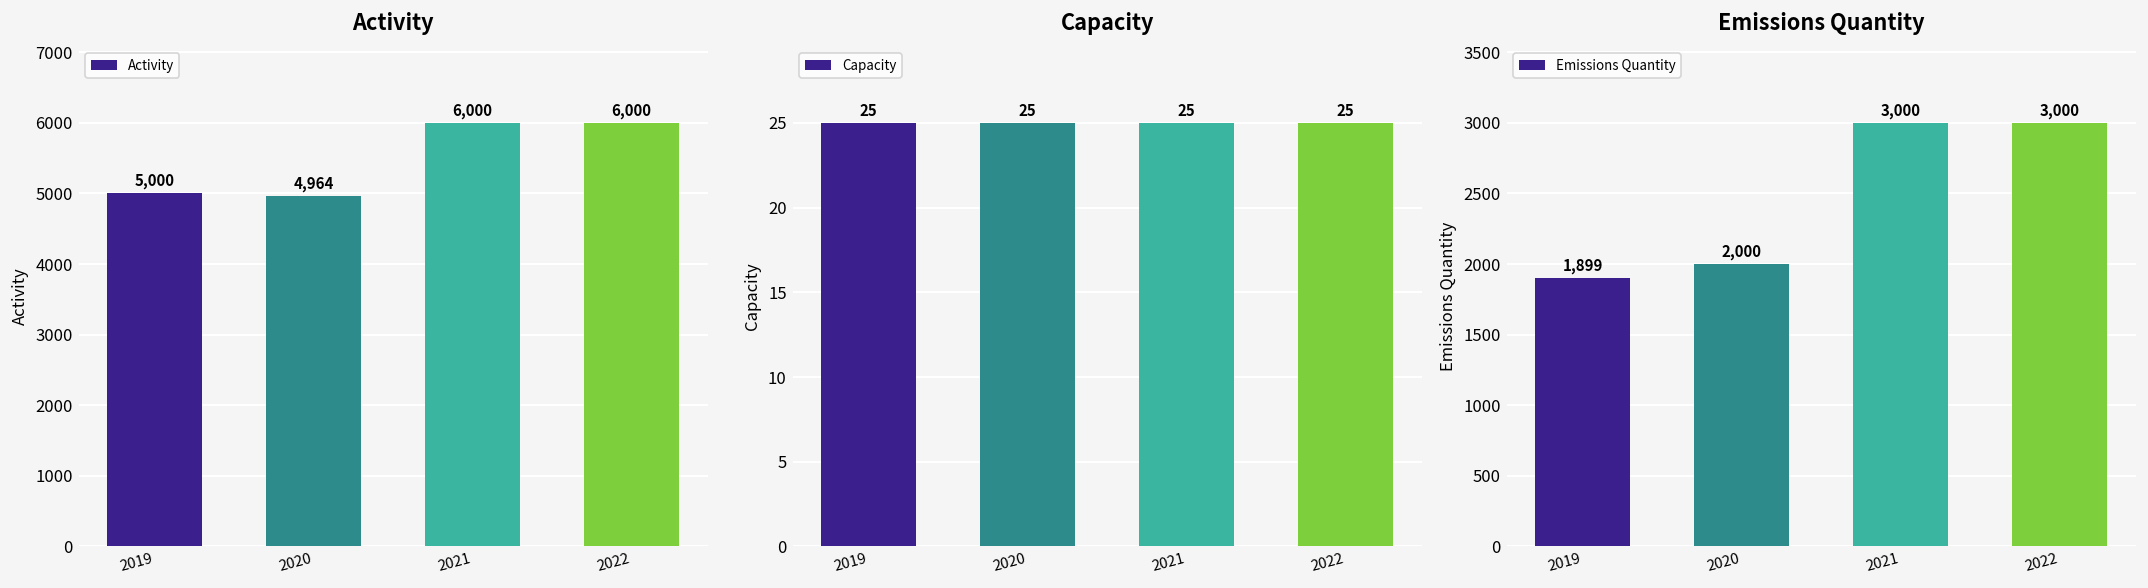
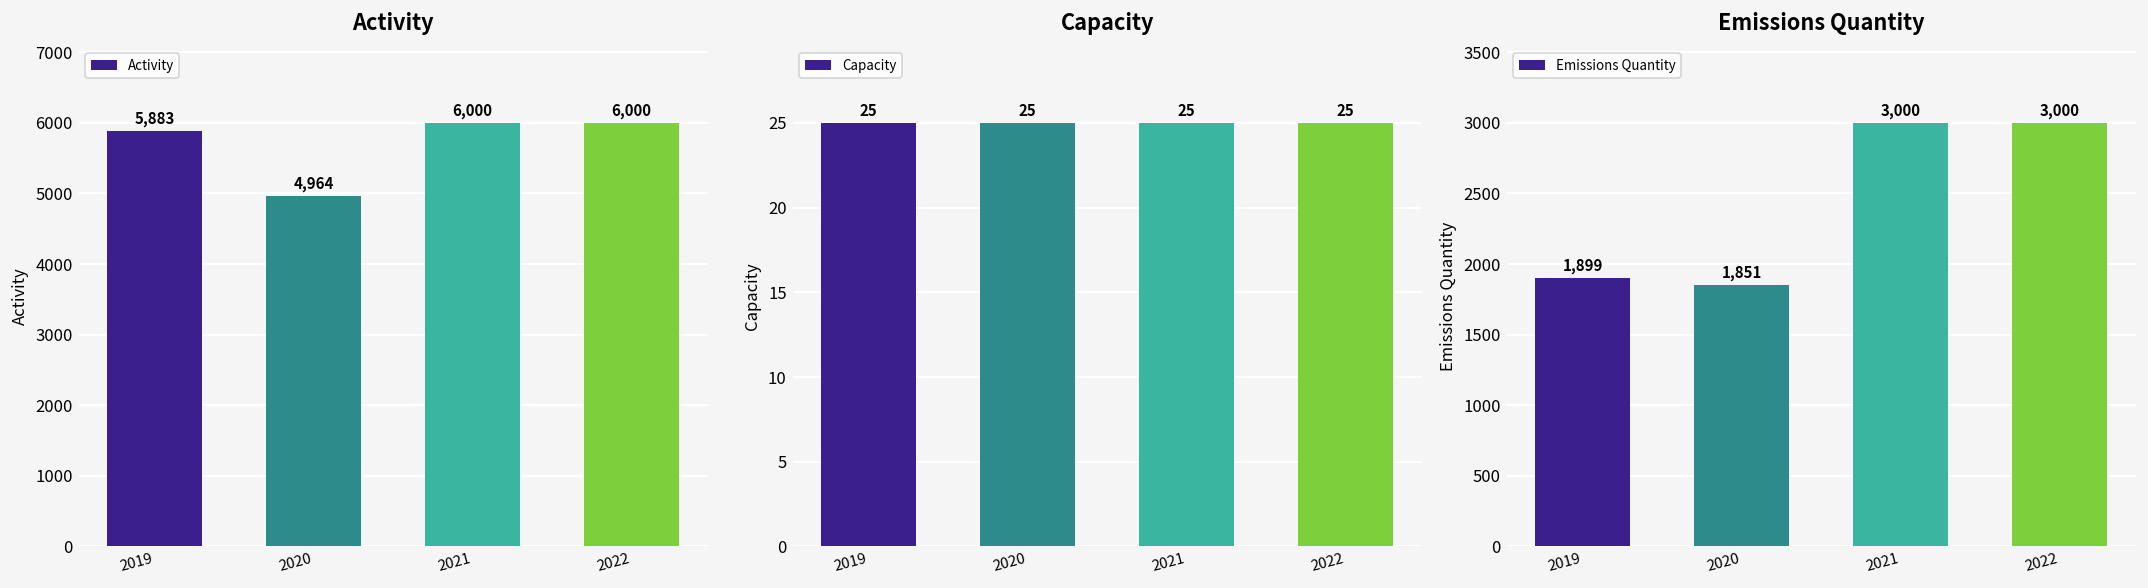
  {
    "Activity": {
-     "2019": "5,000",
+     "2019": "5,883",
      "2020": "4,964",
      "2021": "6,000",
      "2022": "6,000"
    },
    "Capacity": {
      "2019": "25",
      "2020": "25",
      "2021": "25",
      "2022": "25"
    },
    "Emissions Quantity": {
      "2019": "1,899",
-     "2020": "2,000",
+     "2020": "1,851",
      "2021": "3,000",
      "2022": "3,000"
    }
  }
